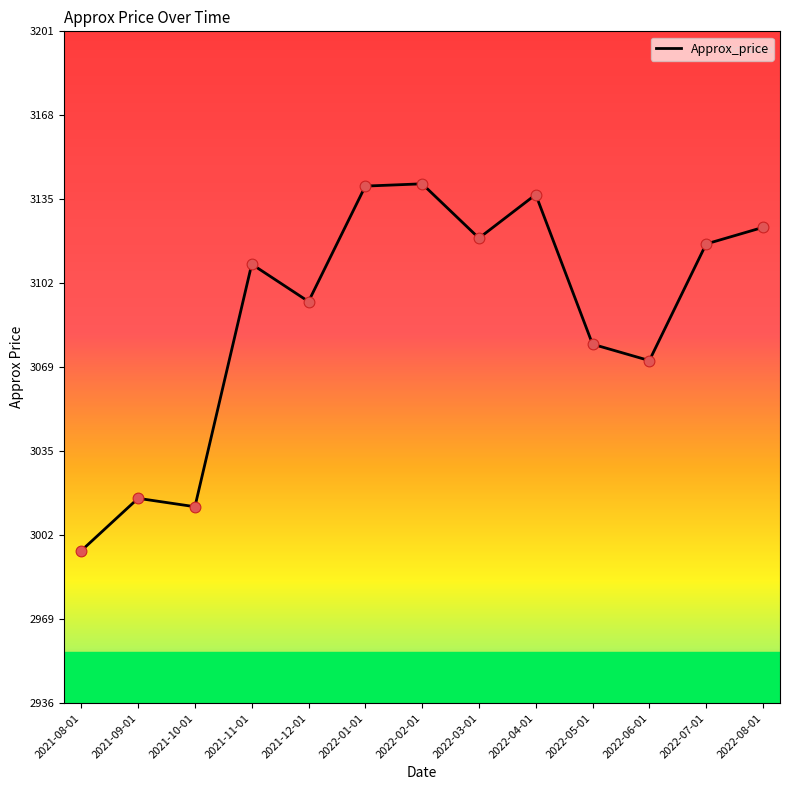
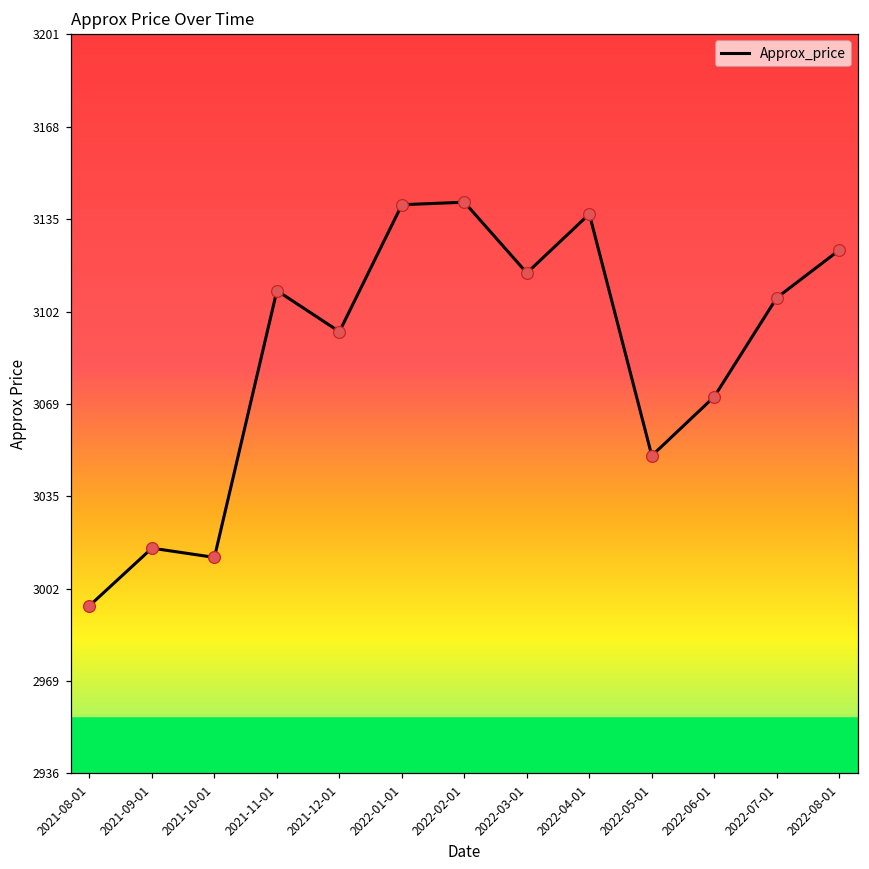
  {
    "2021-08-01": 2996,
    "2021-09-01": 3017,
    "2021-10-01": 3014,
    "2021-11-01": 3109,
    "2021-12-01": 3094,
    "2022-01-01": 3140,
    "2022-02-01": 3141,
-   "2022-03-01": 3119,
+   "2022-03-01": 3115,
    "2022-04-01": 3136,
-   "2022-05-01": 3078,
+   "2022-05-01": 3050,
    "2022-06-01": 3071,
-   "2022-07-01": 3117,
+   "2022-07-01": 3107,
    "2022-08-01": 3124
  }
